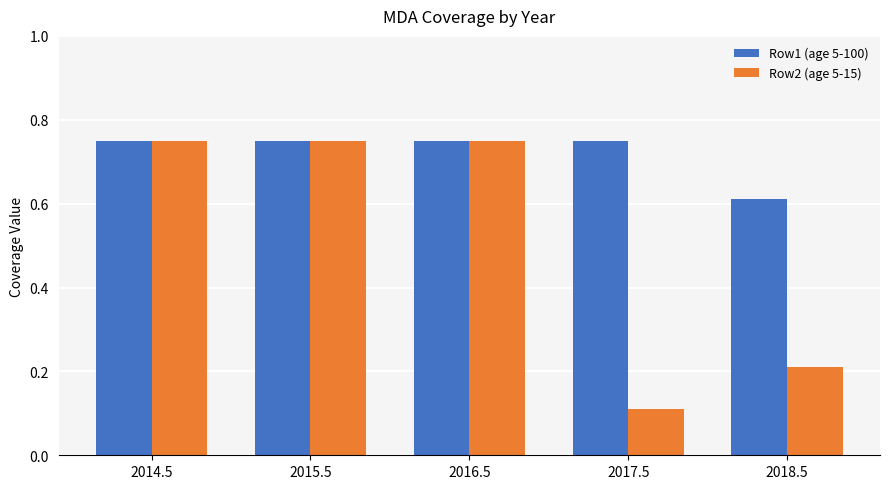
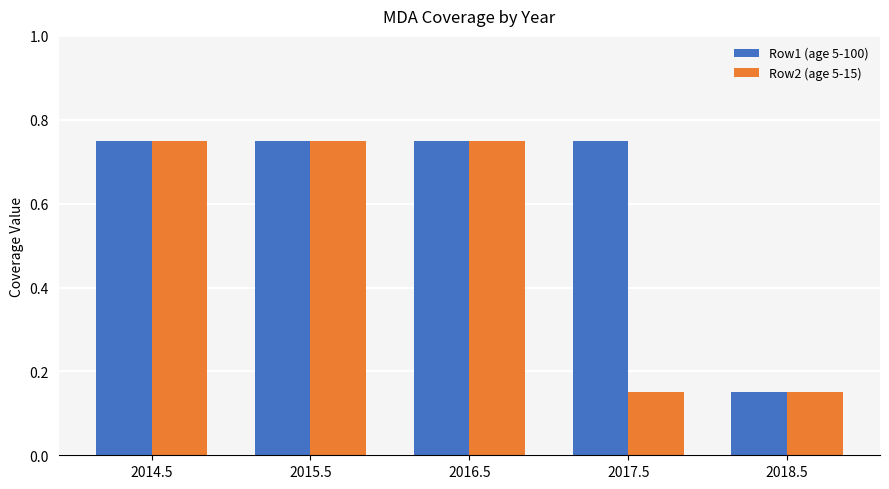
  {
    "Row1 (age 5-100)": {
      "2014.5": 0.75,
      "2015.5": 0.75,
      "2016.5": 0.75,
      "2017.5": 0.75,
-     "2018.5": 0.61
+     "2018.5": 0.15
    },
    "Row2 (age 5-15)": {
      "2014.5": 0.75,
      "2015.5": 0.75,
      "2016.5": 0.75,
-     "2017.5": 0.11,
-     "2018.5": 0.21
+     "2017.5": 0.15,
+     "2018.5": 0.15
    }
  }
